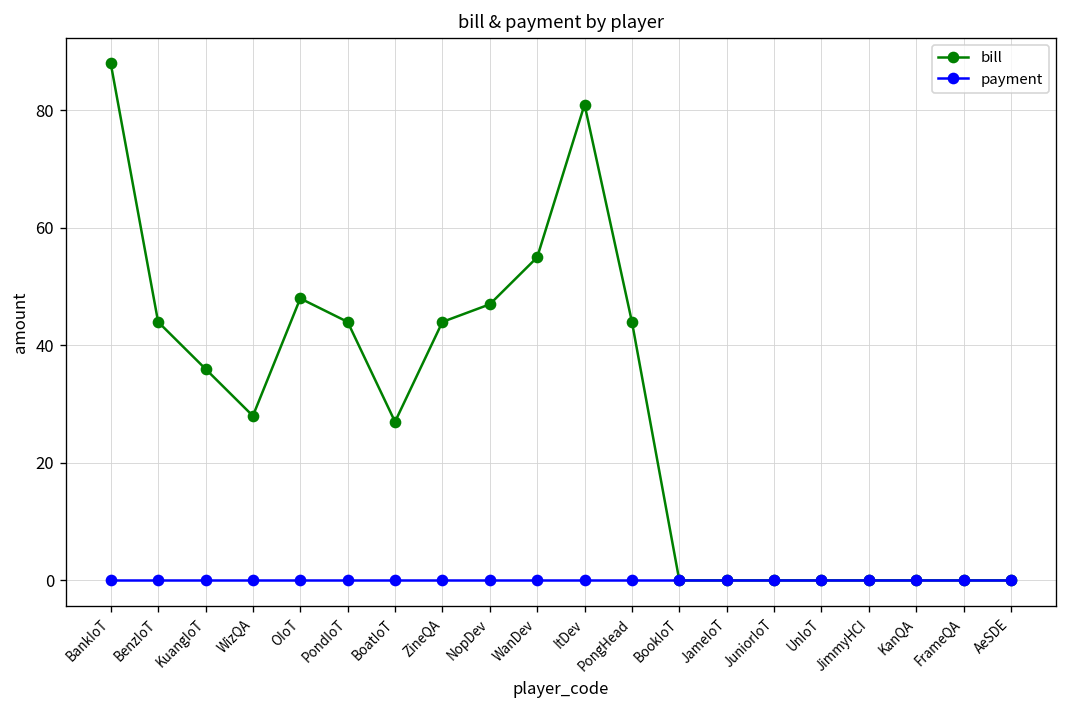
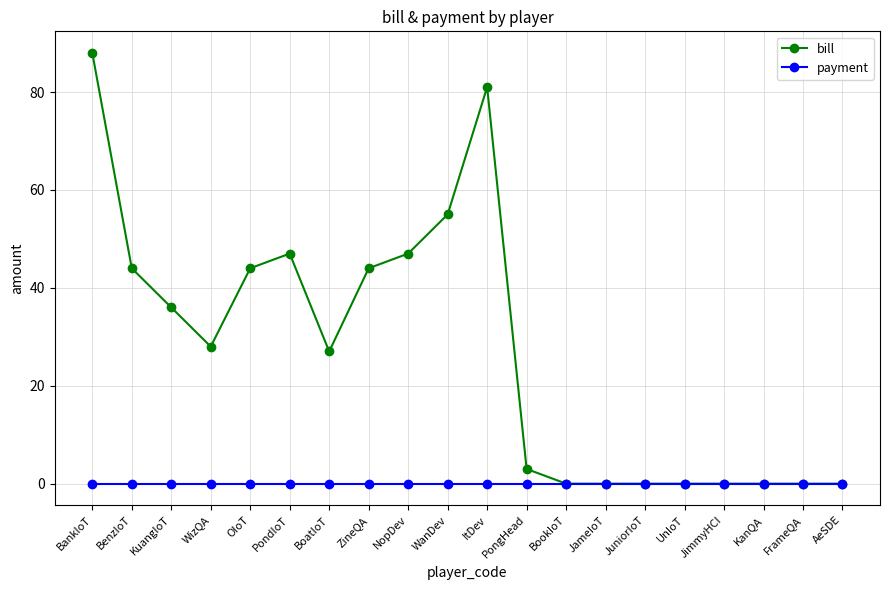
  {
    "bill": {
      "BankIoT": 88,
      "BenzIoT": 44,
      "KuangIoT": 36,
      "WizQA": 28,
-     "OIoT": 48,
-     "PondIoT": 44,
+     "OIoT": 44,
+     "PondIoT": 47,
      "BoatIoT": 27,
      "ZineQA": 44,
      "NopDev": 47,
      "WanDev": 55,
      "ItDev": 81,
-     "PongHead": 44
+     "PongHead": 3
    },
    "payment": {
      "BankIoT": 0,
      "BenzIoT": 0,
      "KuangIoT": 0,
      "WizQA": 0,
      "OIoT": 0,
      "PondIoT": 0,
      "BoatIoT": 0,
      "ZineQA": 0,
      "NopDev": 0,
      "WanDev": 0,
      "ItDev": 0,
      "PongHead": 0
    }
  }
